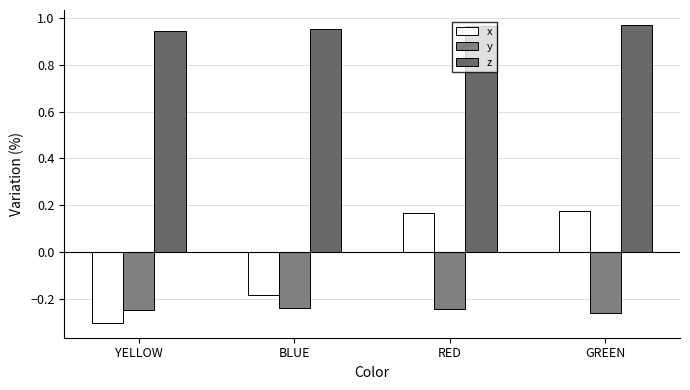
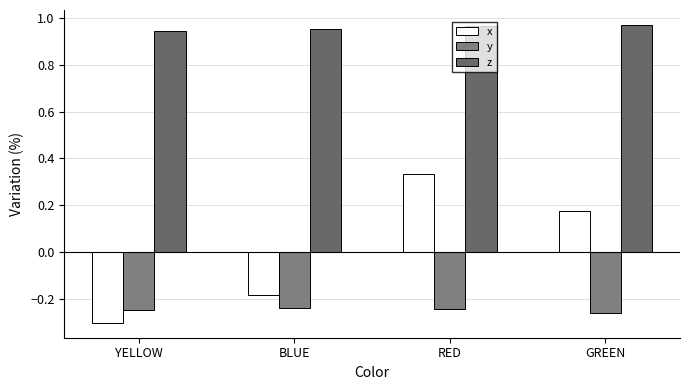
  {
    "x": {
      "YELLOW": -0.30,
      "BLUE": -0.18,
-     "RED": 0.17,
+     "RED": 0.33,
      "GREEN": 0.18
    }
  }
